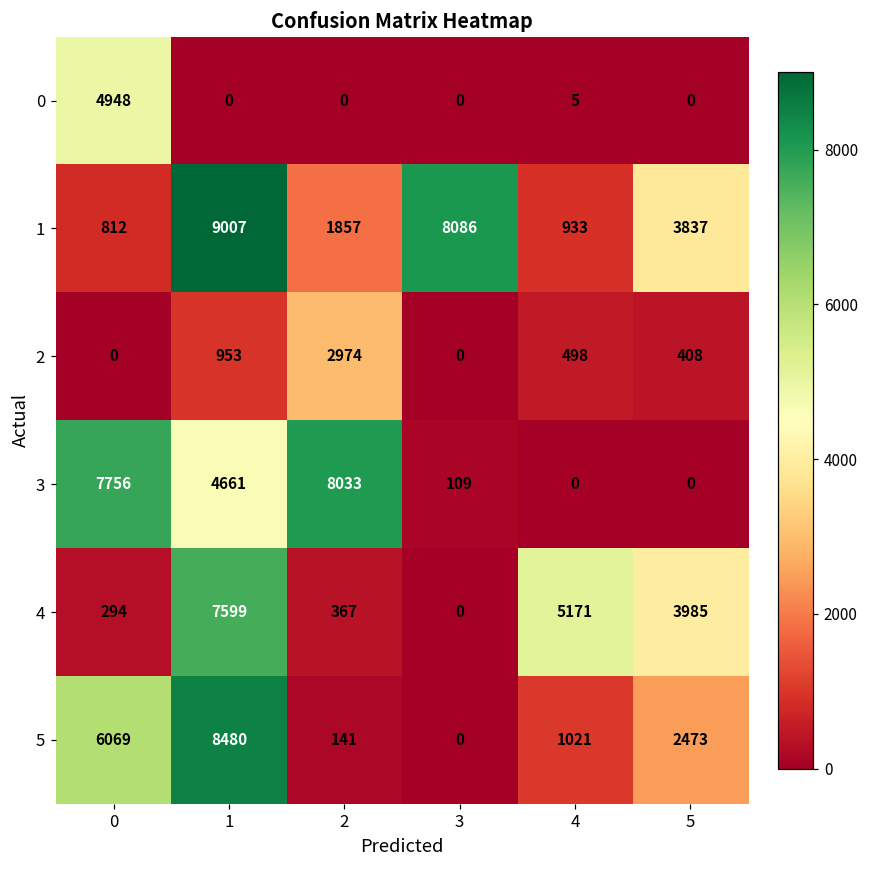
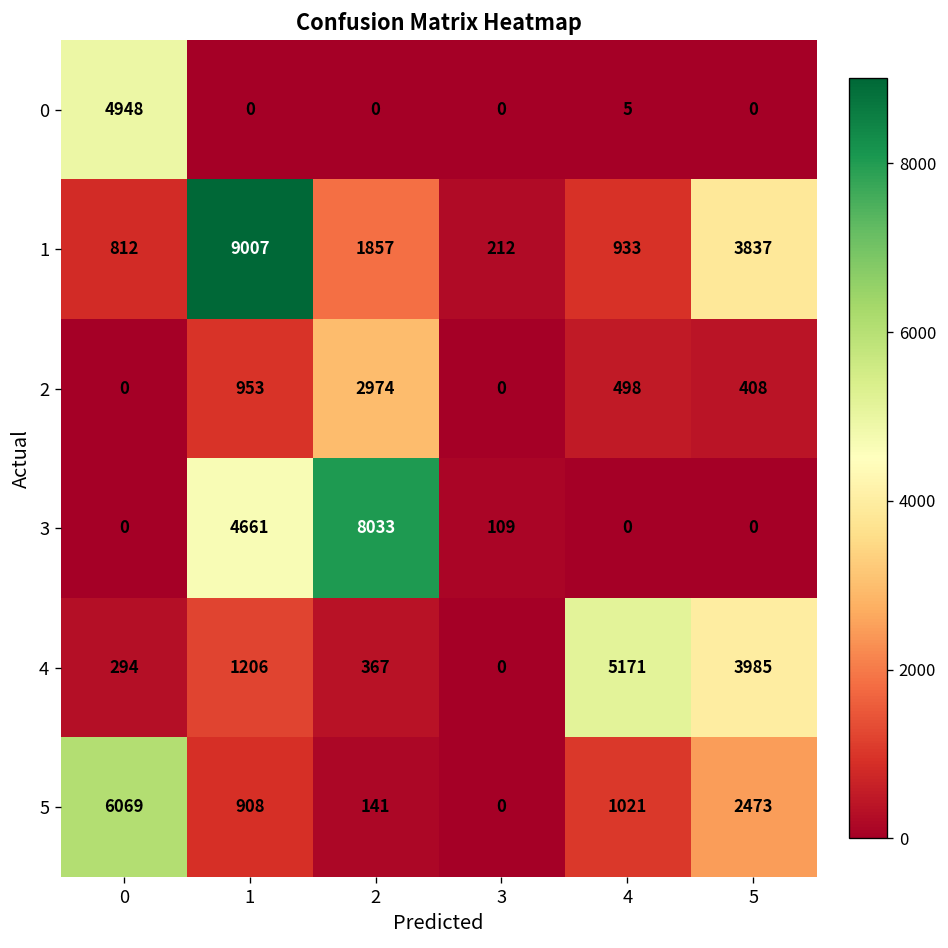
  {
    "0": {
      "0": 4948,
      "1": 0,
      "2": 0,
      "3": 0,
      "4": 5,
      "5": 0
    },
    "1": {
      "0": 812,
      "1": 9007,
      "2": 1857,
-     "3": 8086,
+     "3": 212,
      "4": 933,
      "5": 3837
    },
    "2": {
      "0": 0,
      "1": 953,
      "2": 2974,
      "3": 0,
      "4": 498,
      "5": 408
    },
    "3": {
-     "0": 7756,
+     "0": 0,
      "1": 4661,
      "2": 8033,
      "3": 109,
      "4": 0,
      "5": 0
    },
    "4": {
      "0": 294,
-     "1": 7599,
+     "1": 1206,
      "2": 367,
      "3": 0,
      "4": 5171,
      "5": 3985
    },
    "5": {
      "0": 6069,
-     "1": 8480,
+     "1": 908,
      "2": 141,
      "3": 0,
      "4": 1021,
      "5": 2473
    }
  }
